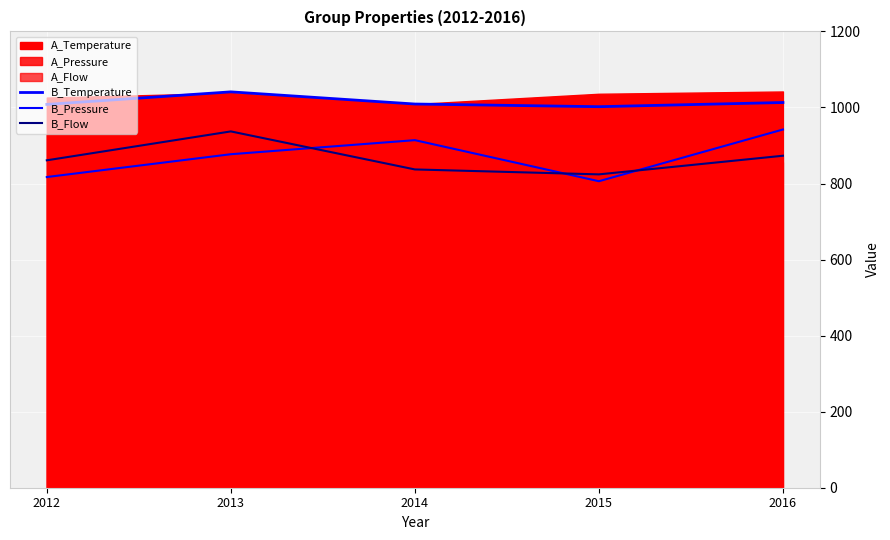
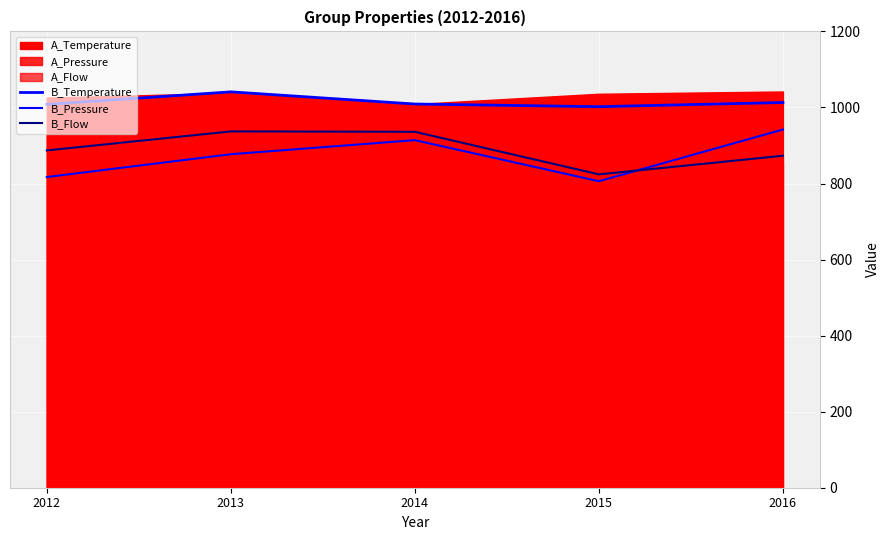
  {
    "B_Flow": {
-     "2012": 860,
+     "2012": 890,
      "2013": 940,
-     "2014": 840,
+     "2014": 940,
      "2015": 820
    }
  }
